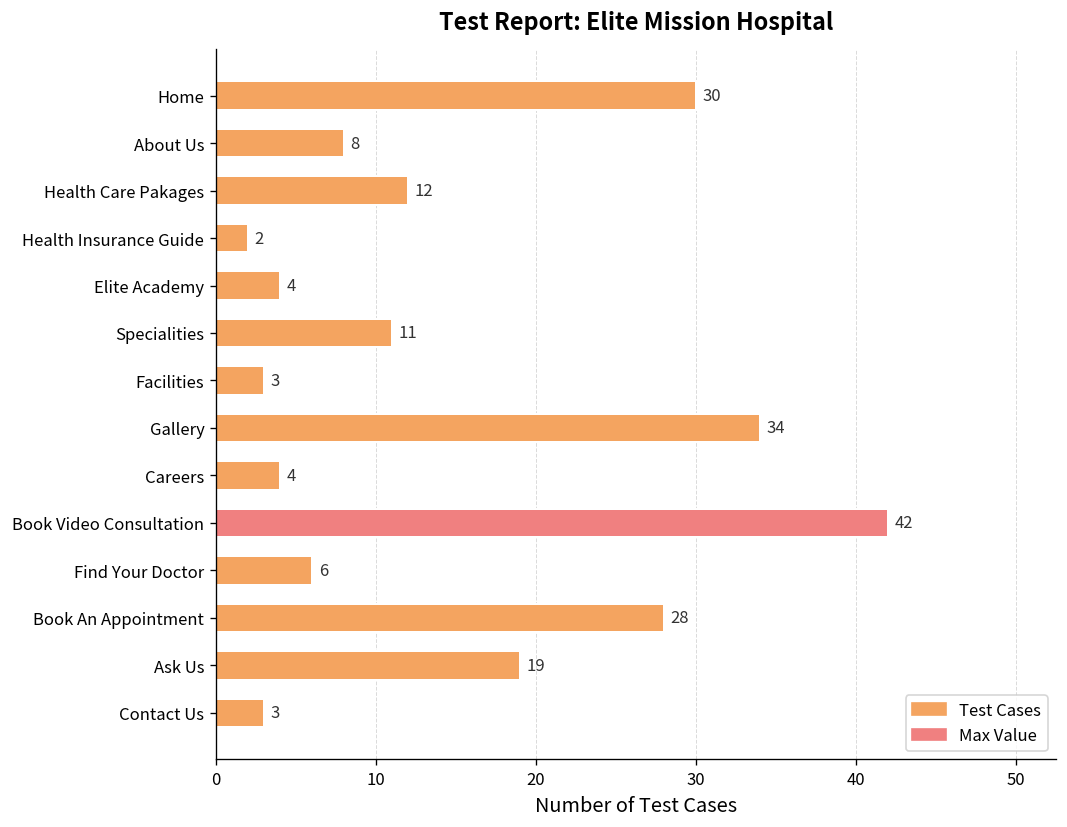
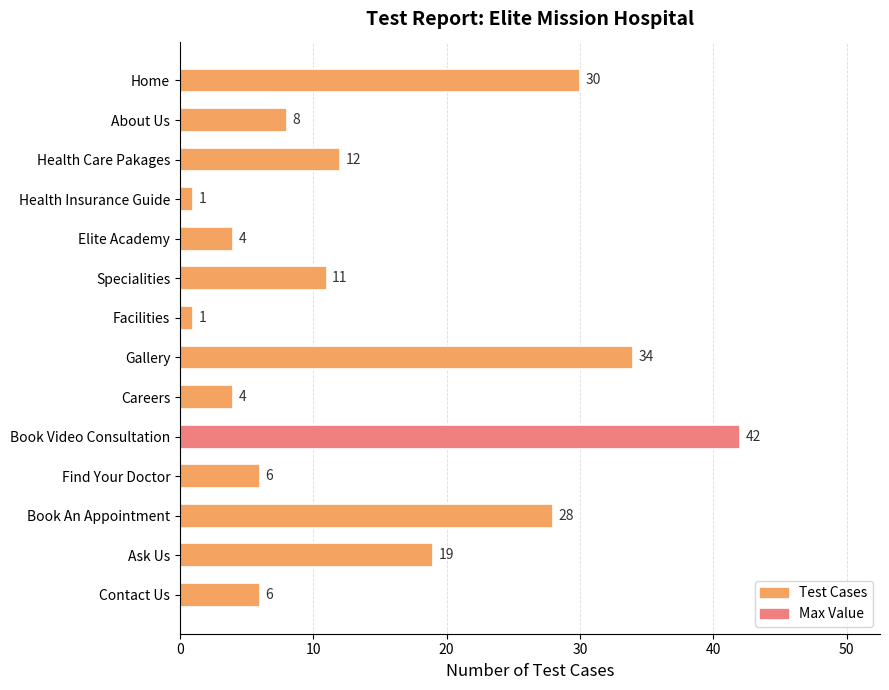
  {
    "Home": 30,
    "About Us": 8,
    "Health Care Pakages": 12,
-   "Health Insurance Guide": 2,
+   "Health Insurance Guide": 1,
    "Elite Academy": 4,
    "Specialities": 11,
-   "Facilities": 3,
+   "Facilities": 1,
    "Gallery": 34,
    "Careers": 4,
    "Book Video Consultation": 42,
    "Find Your Doctor": 6,
    "Book An Appointment": 28,
    "Ask Us": 19,
-   "Contact Us": 3
+   "Contact Us": 6
  }
